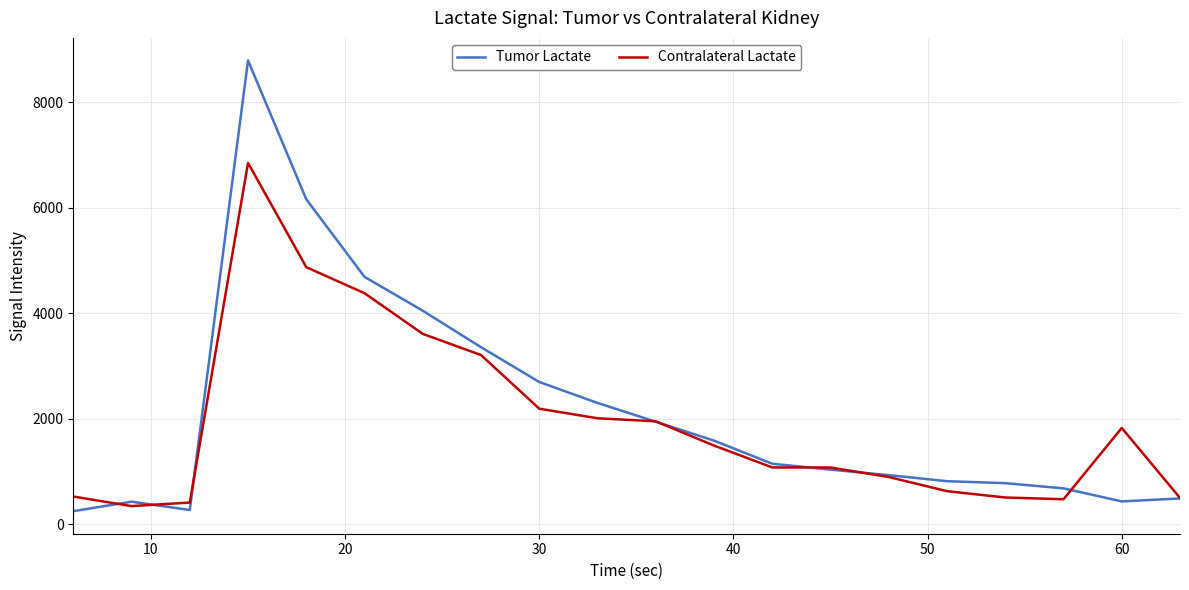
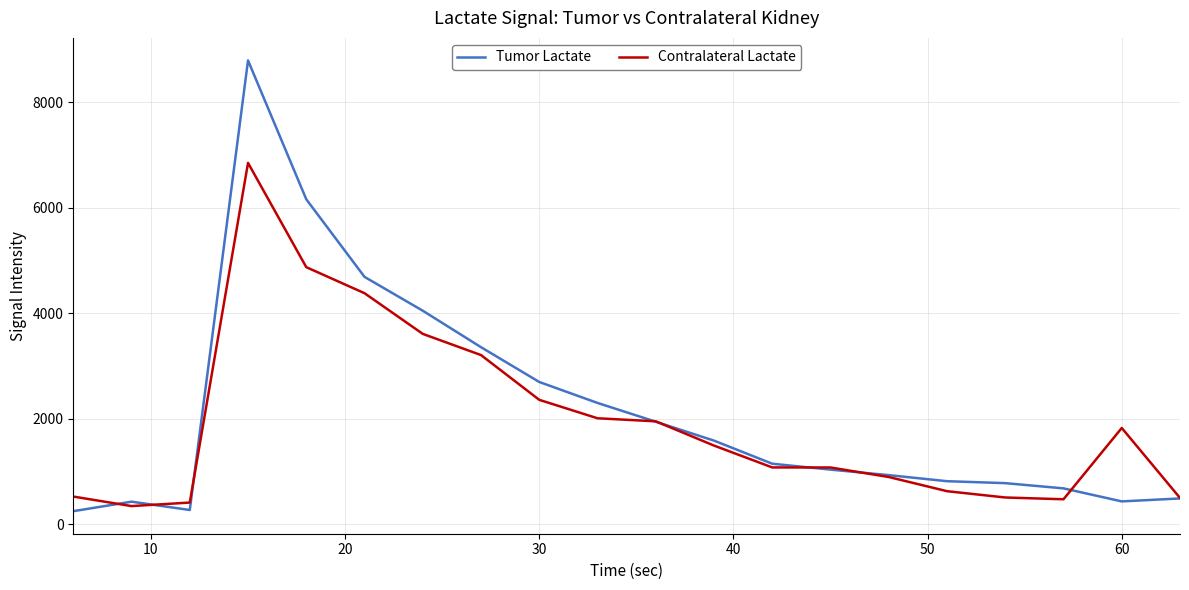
  {
    "Tumor Lactate": {
      "30": 2700,
      "60": 400
    },
    "Contralateral Lactate": {
-     "30": 2200,
+     "30": 2400,
      "60": 1800
    }
  }
